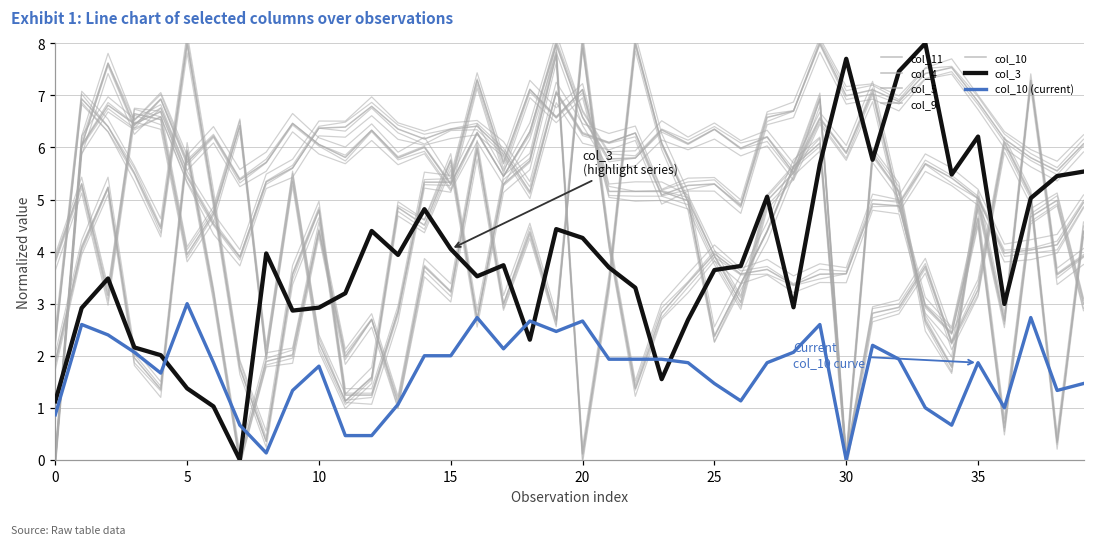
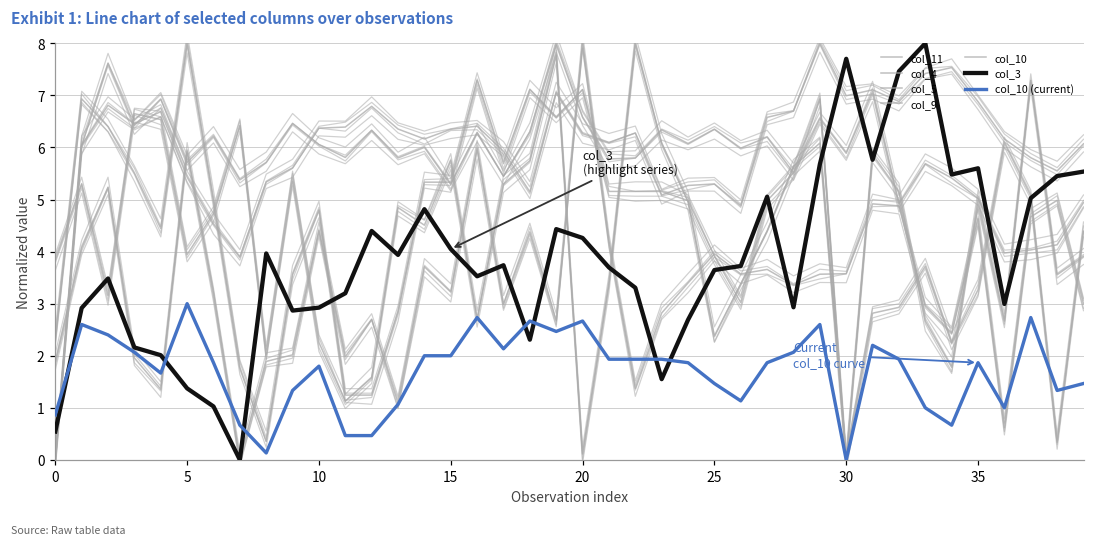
  {
    "col_3": {
-     "0": 1.1,
+     "0": 0.5,
      "5": 1.4,
      "10": 2.9,
      "15": 4.0,
      "25": 3.6,
      "30": 7.7,
-     "35": 6.2
+     "35": 5.6
    },
    "col_10 (current)": {
      "0": 0.9,
      "5": 3.0,
      "10": 1.8,
      "15": 2.0,
      "20": 2.7,
      "25": 1.5,
      "35": 1.9
    }
  }
